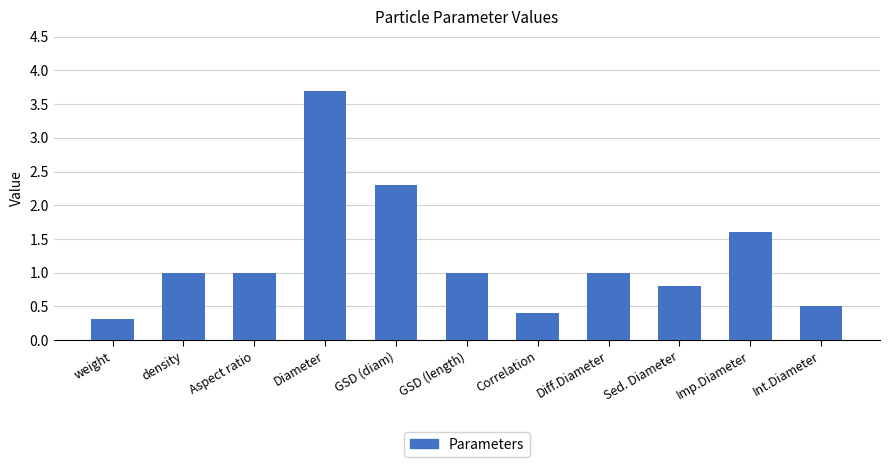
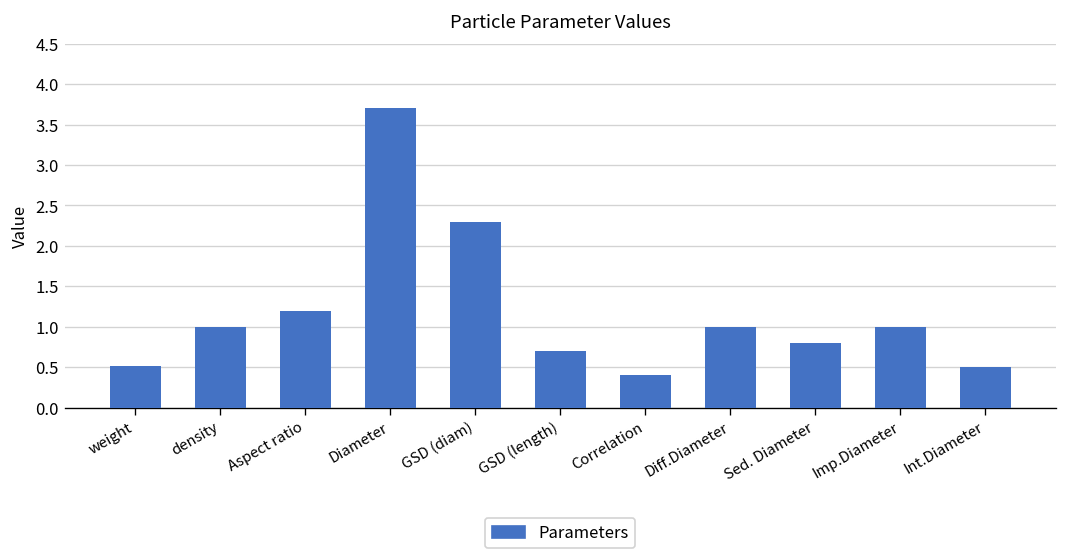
  {
-   "weight": 0.3,
+   "weight": 0.5,
    "density": 1.0,
-   "Aspect ratio": 1.0,
+   "Aspect ratio": 1.2,
    "Diameter": 3.7,
    "GSD (diam)": 2.3,
-   "GSD (length)": 1.0,
+   "GSD (length)": 0.7,
    "Correlation": 0.4,
    "Diff.Diameter": 1.0,
    "Sed. Diameter": 0.8,
-   "Imp.Diameter": 1.6,
+   "Imp.Diameter": 1.0,
    "Int.Diameter": 0.5
  }
